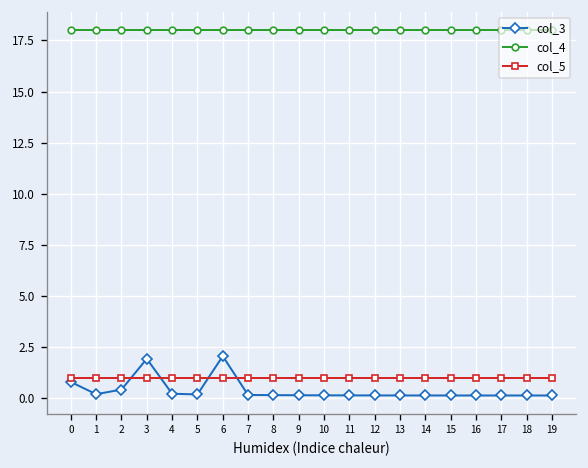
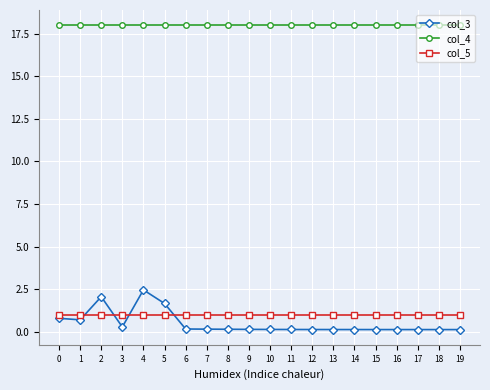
  {
    "col_3": {
      "0": 0.8,
-     "1": 0.2,
-     "2": 0.4,
-     "3": 1.9,
-     "4": 0.2,
-     "5": 0.2,
-     "6": 2.1,
+     "1": 0.7,
+     "2": 2.1,
+     "3": 0.3,
+     "4": 2.5,
+     "5": 1.7,
+     "6": 0.2,
      "7": 0.1,
      "8": 0.1,
      "9": 0.1,
      "10": 0.1,
      "11": 0.1,
      "12": 0.1,
      "13": 0.1,
      "14": 0.1,
      "15": 0.1,
      "16": 0.1,
      "17": 0.1,
      "18": 0.1,
      "19": 0.1
    },
    "col_4": {
      "0": 18.0,
      "1": 18.0,
      "2": 18.0,
      "3": 18.0,
      "4": 18.0,
      "5": 18.0,
      "6": 18.0,
      "7": 18.0,
      "8": 18.0,
      "9": 18.0,
      "10": 18.0,
      "11": 18.0,
      "12": 18.0,
      "13": 18.0,
      "14": 18.0,
      "15": 18.0,
      "16": 18.0
    },
    "col_5": {
      "0": 1.0,
      "1": 1.0,
      "2": 1.0,
      "3": 1.0,
      "4": 1.0,
      "5": 1.0,
      "6": 1.0,
      "7": 1.0,
      "8": 1.0,
      "9": 1.0,
      "10": 1.0,
      "11": 1.0,
      "12": 1.0,
      "13": 1.0,
      "14": 1.0,
      "15": 1.0,
      "16": 1.0,
      "17": 1.0,
      "18": 1.0,
      "19": 1.0
    }
  }
